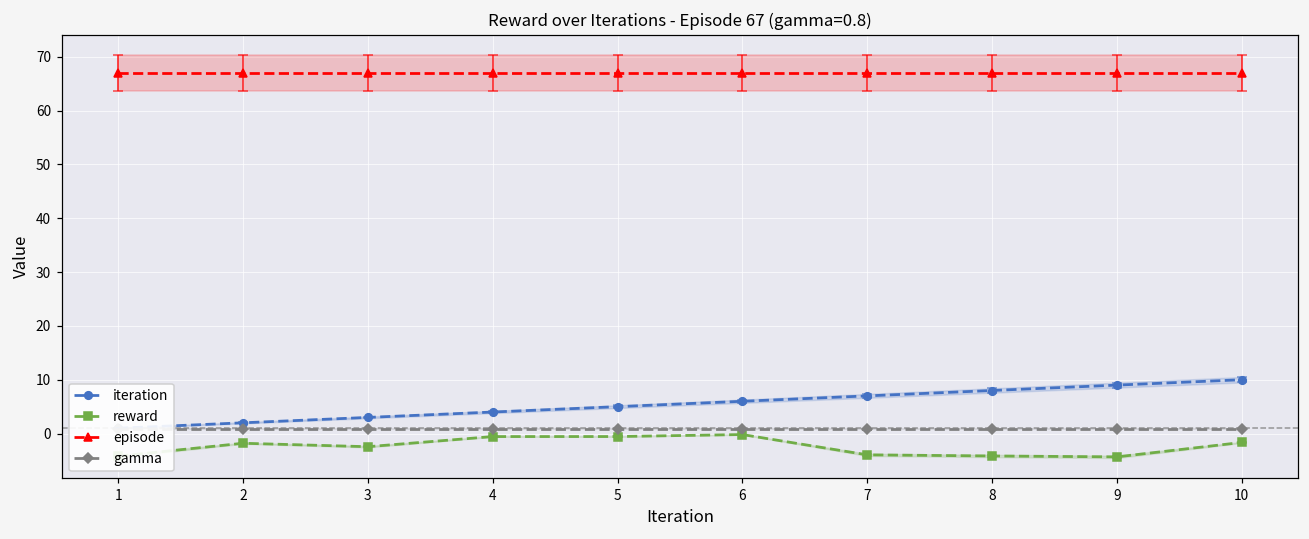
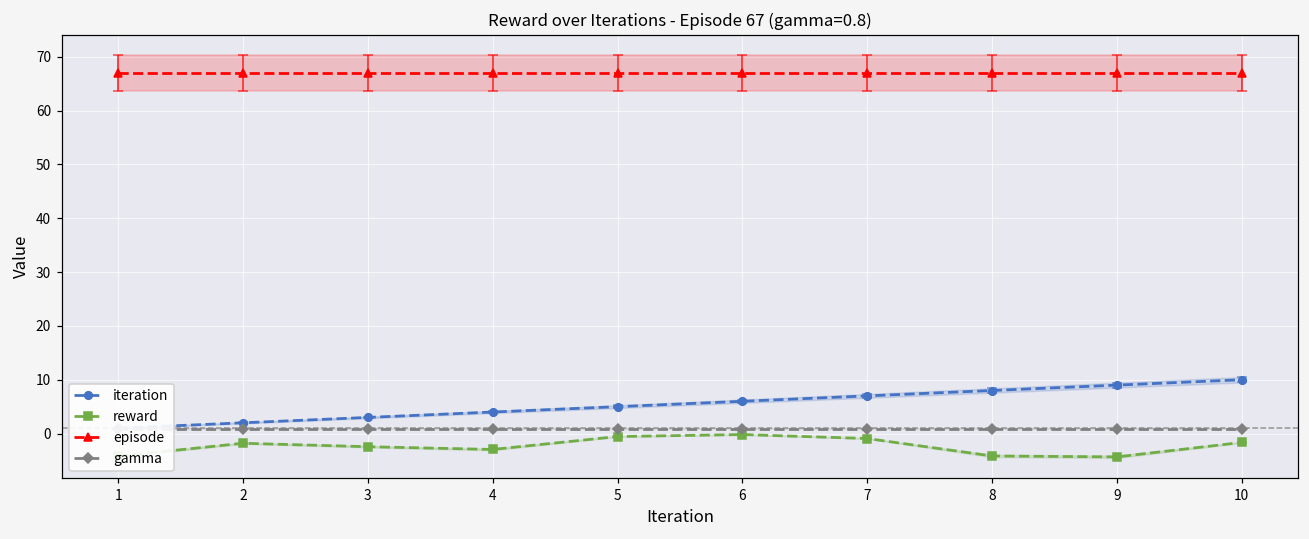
  {
    "reward": {
-     "4": -1,
-     "7": -4
+     "4": -3,
+     "7": -1
    },
    "episode": {
      "1": 67,
      "2": 67,
      "3": 67,
      "4": 67,
      "5": 67,
      "6": 67,
      "7": 67,
      "8": 67,
      "9": 67,
      "10": 67
    },
    "gamma": {
      "2": 1,
      "3": 1,
      "4": 1,
      "5": 1,
      "6": 1,
      "7": 1,
      "8": 1,
      "9": 1,
      "10": 1
    }
  }
